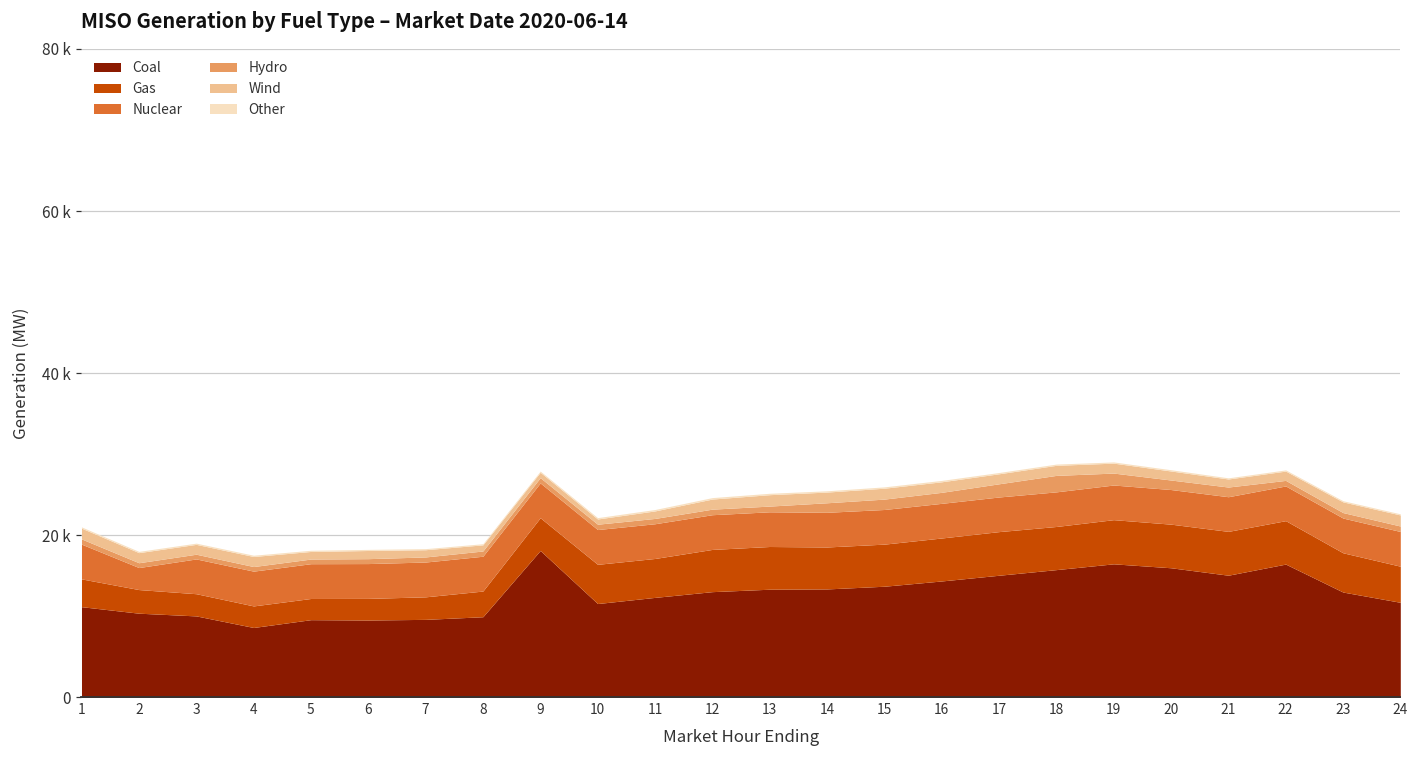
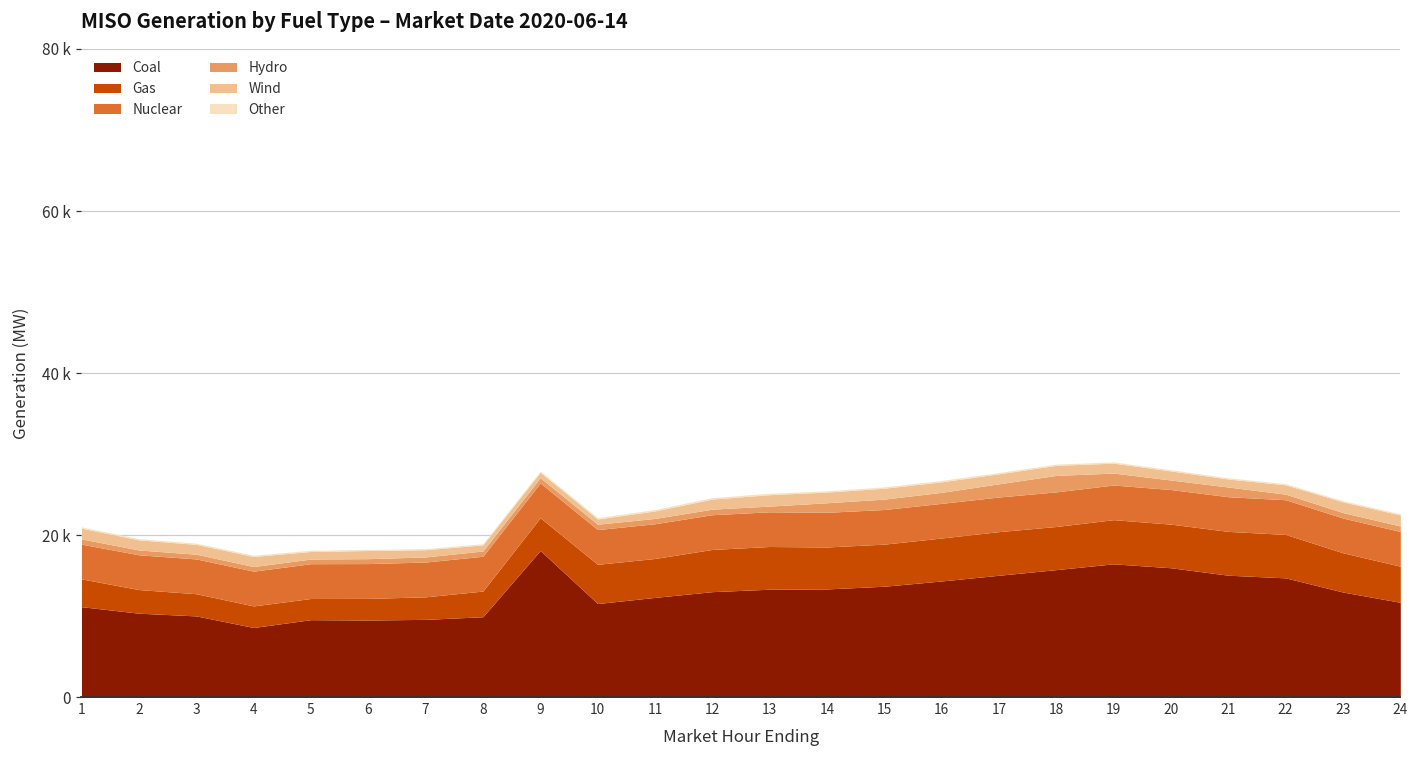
  {
    "Coal": {
-     "22": 16000
+     "22": 15000
    },
    "Nuclear": {
-     "2": 3000
+     "2": 4000
    }
  }
